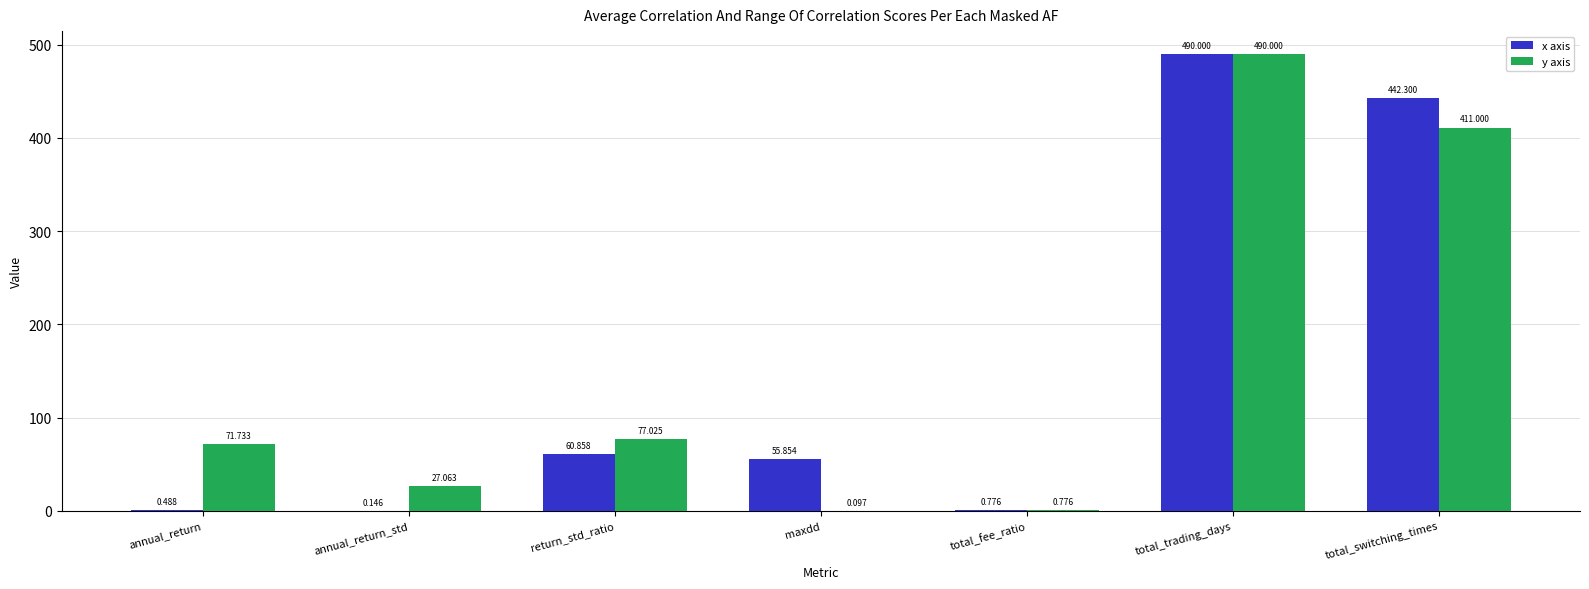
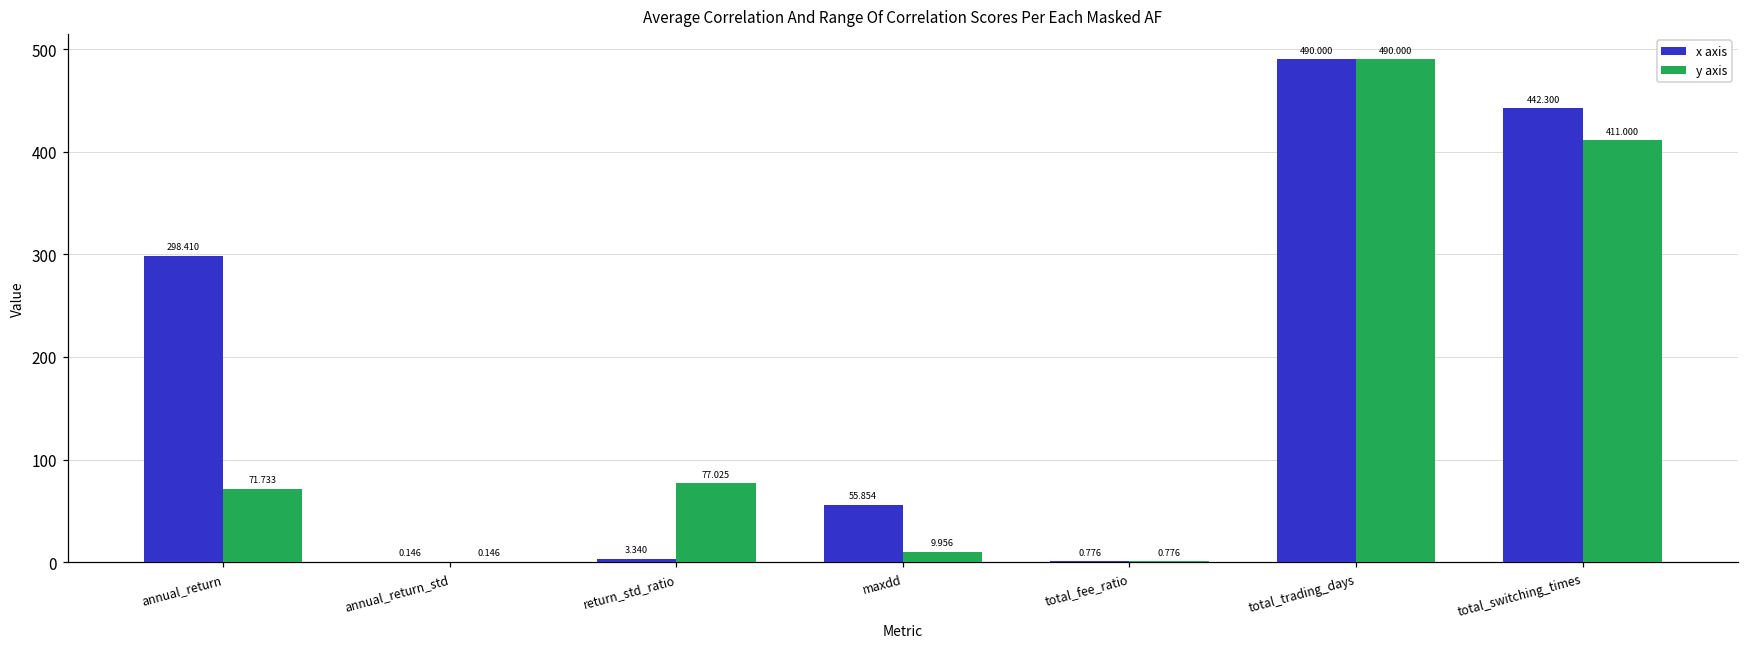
  {
    "x axis": {
-     "annual_return": 0.488,
+     "annual_return": 298.410,
      "annual_return_std": 0.146,
-     "return_std_ratio": 60.858,
+     "return_std_ratio": 3.340,
      "maxdd": 55.854,
      "total_fee_ratio": 0.776,
      "total_trading_days": 490.000,
      "total_switching_times": 442.300
    },
    "y axis": {
      "annual_return": 71.733,
-     "annual_return_std": 27.063,
+     "annual_return_std": 0.146,
      "return_std_ratio": 77.025,
-     "maxdd": 0.097,
+     "maxdd": 9.956,
      "total_fee_ratio": 0.776,
      "total_trading_days": 490.000,
      "total_switching_times": 411.000
    }
  }
